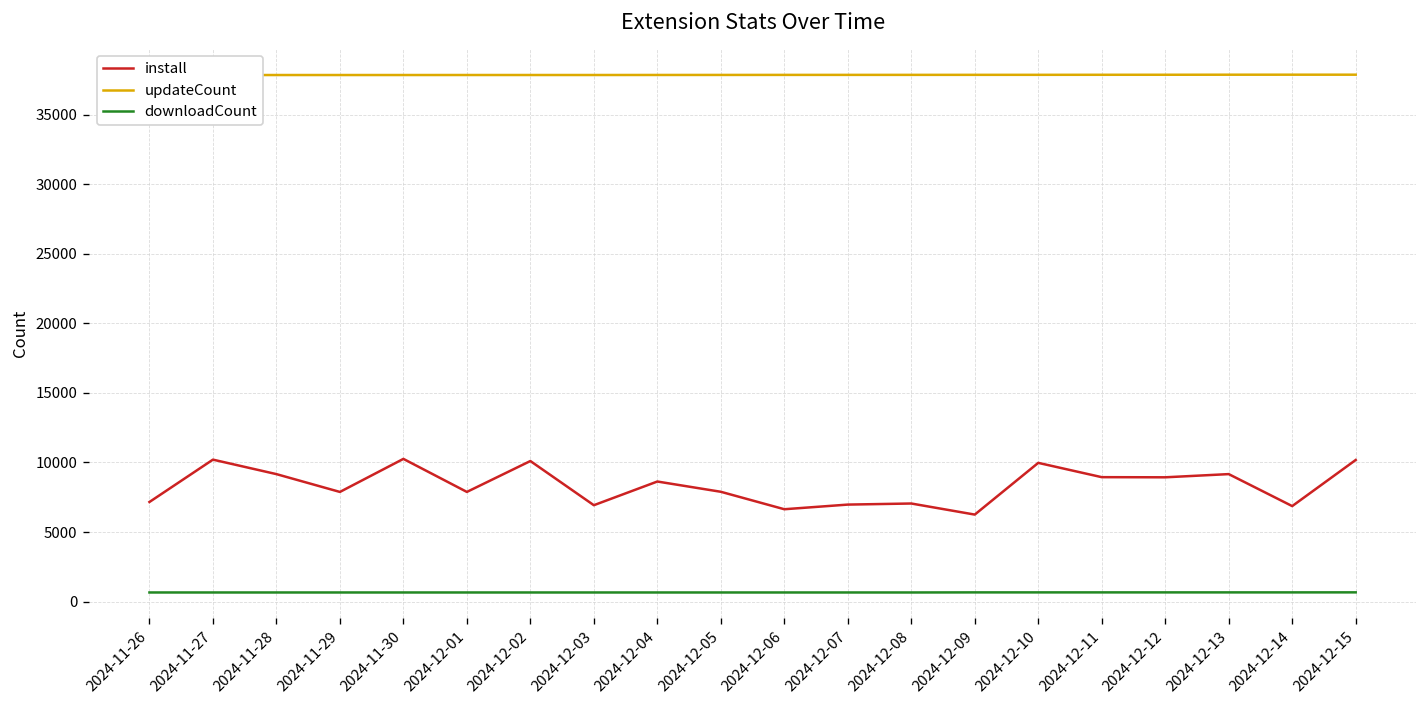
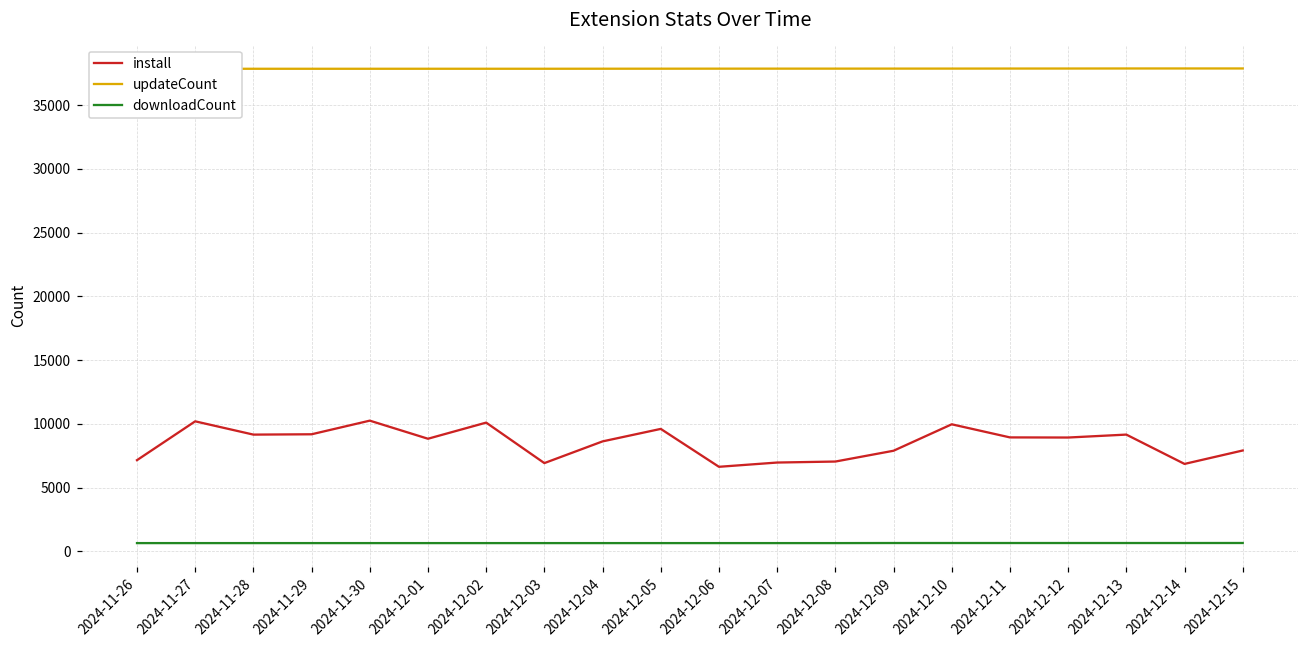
  {
    "install": {
      "2024-11-26": 7200,
      "2024-11-27": 10200,
      "2024-11-28": 9200,
-     "2024-11-29": 7900,
+     "2024-11-29": 9200,
      "2024-11-30": 10300,
-     "2024-12-01": 7900,
+     "2024-12-01": 8800,
      "2024-12-02": 10100,
      "2024-12-03": 6900,
      "2024-12-04": 8600,
-     "2024-12-05": 7900,
+     "2024-12-05": 9600,
      "2024-12-06": 6600,
      "2024-12-07": 7000,
      "2024-12-08": 7100,
-     "2024-12-09": 6300,
+     "2024-12-09": 7900,
      "2024-12-10": 10000,
      "2024-12-11": 8900,
      "2024-12-12": 8900,
      "2024-12-13": 9200,
      "2024-12-14": 6900,
-     "2024-12-15": 10200
+     "2024-12-15": 7900
    },
    "updateCount": {
      "2024-11-28": 37900,
      "2024-11-29": 37900,
      "2024-11-30": 37900,
      "2024-12-01": 37900,
      "2024-12-02": 37900,
      "2024-12-03": 37900,
      "2024-12-04": 37900,
      "2024-12-05": 37900,
      "2024-12-06": 37900,
      "2024-12-07": 37900,
      "2024-12-08": 37900,
      "2024-12-09": 37900,
      "2024-12-10": 37900,
      "2024-12-11": 37900,
      "2024-12-12": 37900,
      "2024-12-13": 37900,
      "2024-12-14": 37900,
      "2024-12-15": 37900
    },
    "downloadCount": {
      "2024-11-26": 700,
      "2024-11-27": 700,
      "2024-11-28": 700,
      "2024-11-29": 700,
      "2024-11-30": 700,
      "2024-12-01": 700,
      "2024-12-02": 700,
      "2024-12-03": 700,
      "2024-12-04": 700,
      "2024-12-05": 700,
      "2024-12-06": 700,
      "2024-12-07": 700,
      "2024-12-08": 700,
      "2024-12-09": 700,
      "2024-12-10": 700,
      "2024-12-11": 700,
      "2024-12-12": 700,
      "2024-12-13": 700,
      "2024-12-14": 700,
      "2024-12-15": 700
    }
  }
